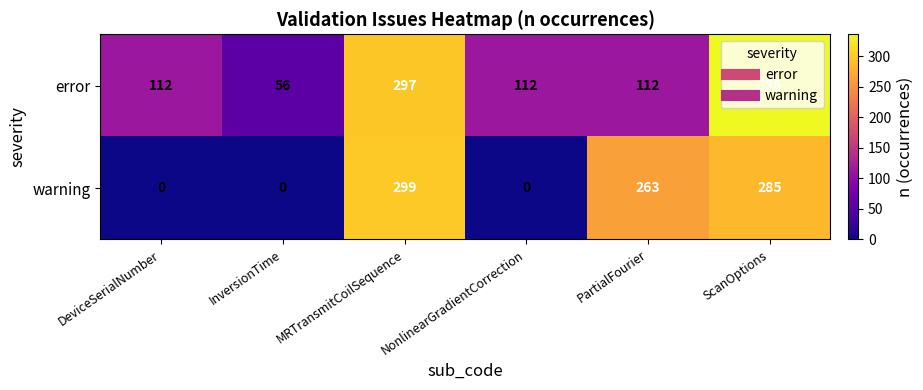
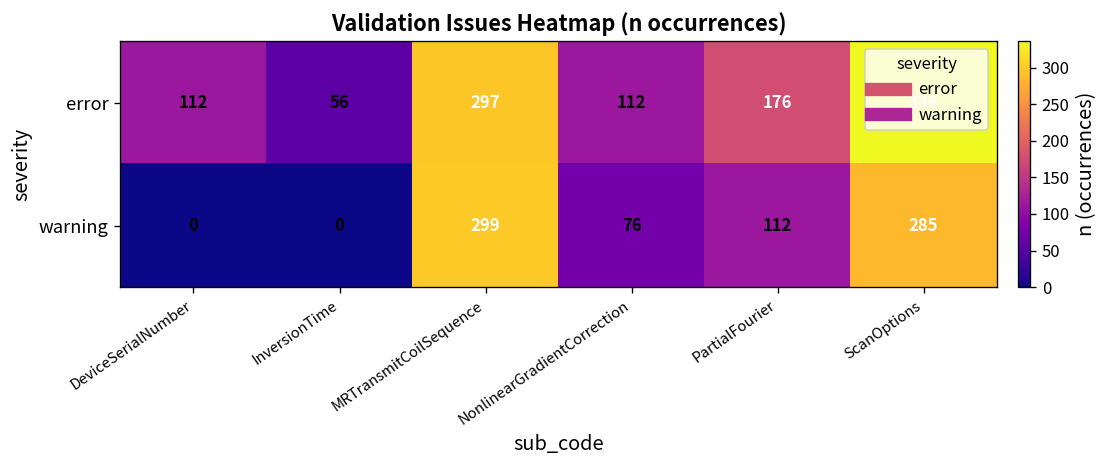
  {
    "error": {
      "DeviceSerialNumber": 112,
      "InversionTime": 56,
      "MRTransmitCoilSequence": 297,
      "NonlinearGradientCorrection": 112,
-     "PartialFourier": 112
+     "PartialFourier": 176
    },
    "warning": {
      "DeviceSerialNumber": 0,
      "InversionTime": 0,
      "MRTransmitCoilSequence": 299,
-     "NonlinearGradientCorrection": 0,
-     "PartialFourier": 263,
+     "NonlinearGradientCorrection": 76,
+     "PartialFourier": 112,
      "ScanOptions": 285
    }
  }
